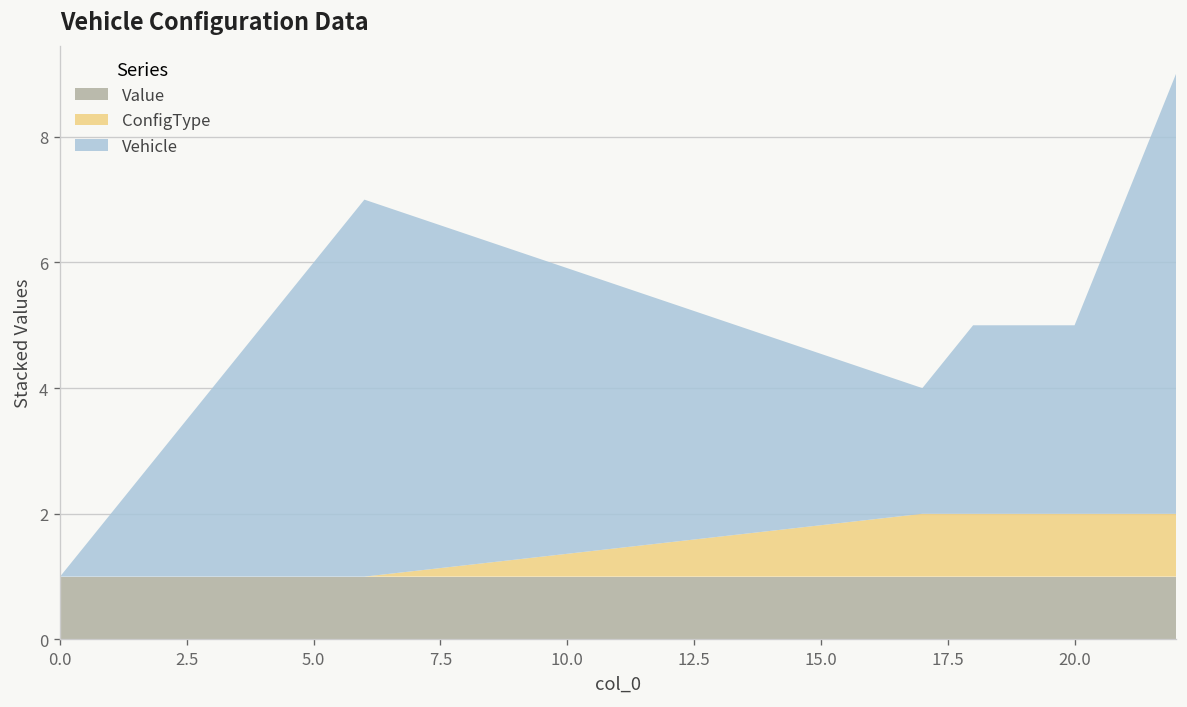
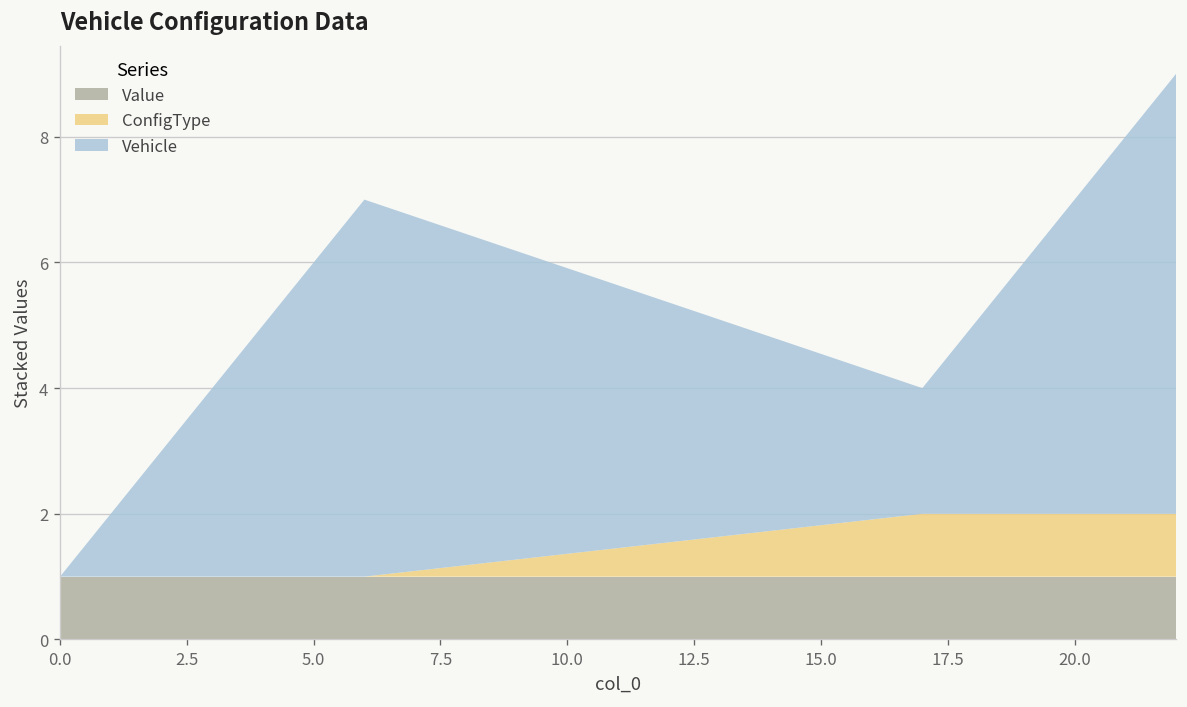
  {
    "Value": {
      "20.0": 1
    },
    "Vehicle": {
-     "20.0": 3
+     "20.0": 5
    }
  }
